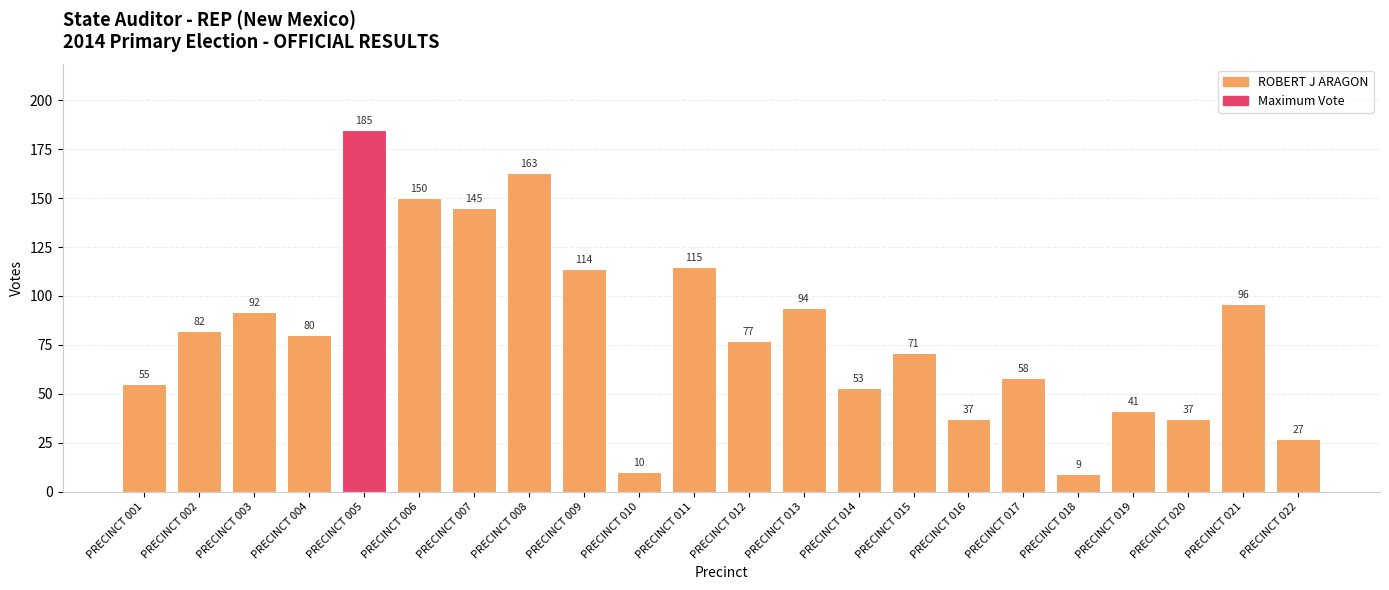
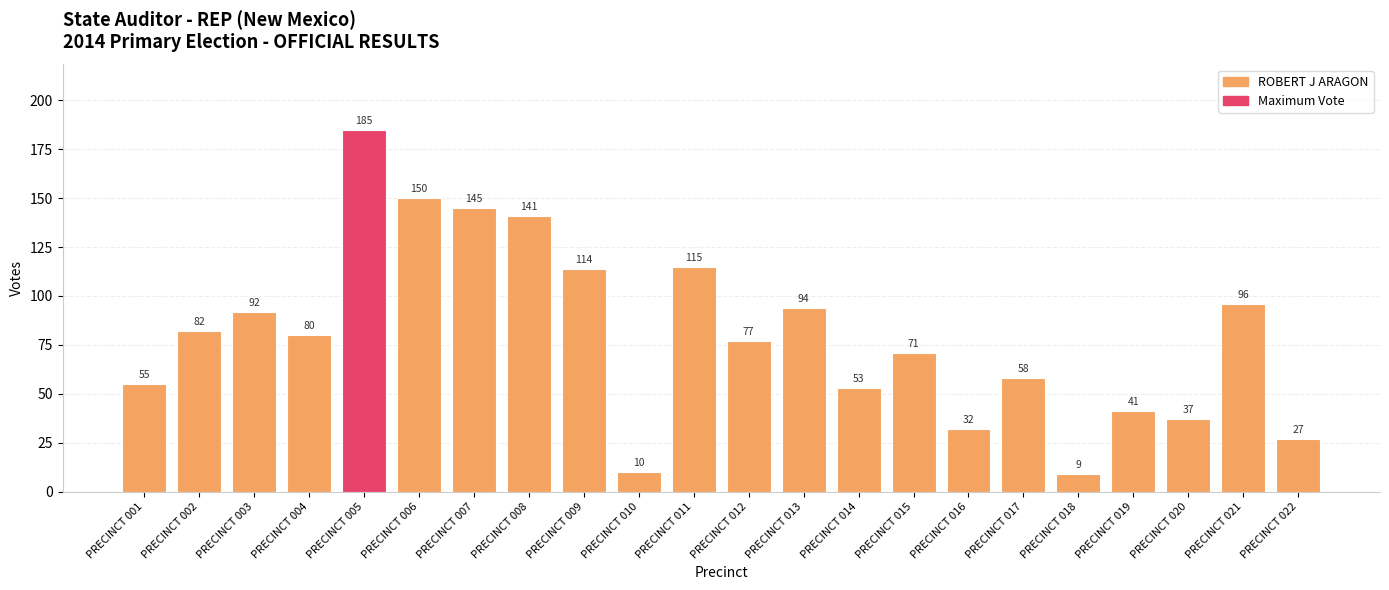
  {
    "PRECINCT 001": 55,
    "PRECINCT 002": 82,
    "PRECINCT 003": 92,
    "PRECINCT 004": 80,
    "PRECINCT 005": 185,
    "PRECINCT 006": 150,
    "PRECINCT 007": 145,
-   "PRECINCT 008": 163,
+   "PRECINCT 008": 141,
    "PRECINCT 009": 114,
    "PRECINCT 010": 10,
    "PRECINCT 011": 115,
    "PRECINCT 012": 77,
    "PRECINCT 013": 94,
    "PRECINCT 014": 53,
    "PRECINCT 015": 71,
-   "PRECINCT 016": 37,
+   "PRECINCT 016": 32,
    "PRECINCT 017": 58,
    "PRECINCT 018": 9,
    "PRECINCT 019": 41,
    "PRECINCT 020": 37,
    "PRECINCT 021": 96,
    "PRECINCT 022": 27
  }
